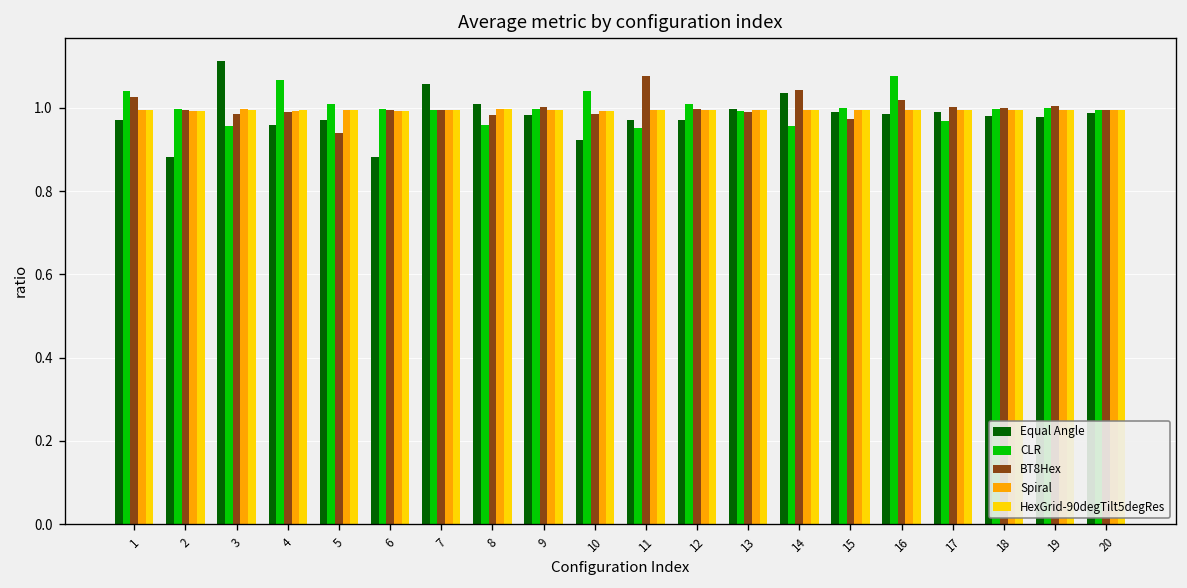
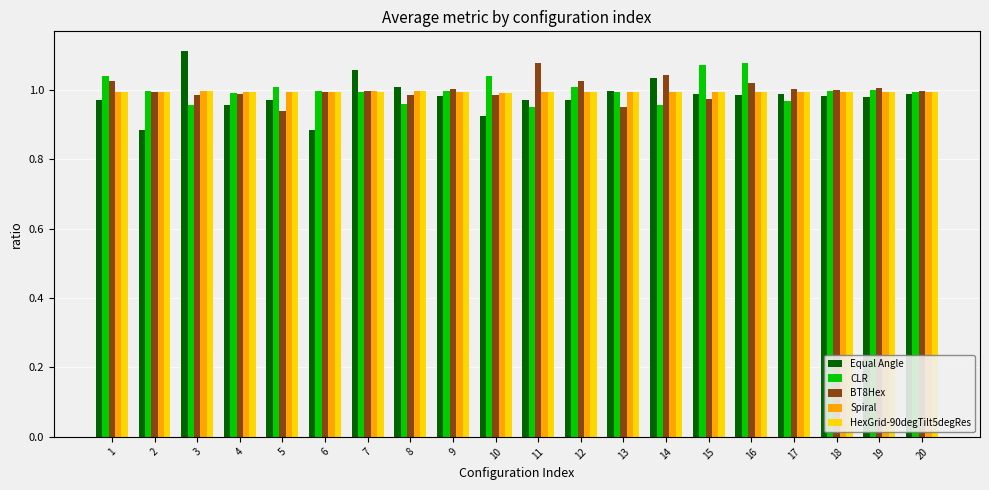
  {
    "Equal Angle": {
      "1": 0.97,
      "2": 0.88,
      "3": 1.11,
      "4": 0.96,
      "5": 0.97,
      "6": 0.88,
      "7": 1.06,
      "8": 1.01,
      "9": 0.98,
      "10": 0.92,
      "11": 0.97,
      "12": 0.97,
      "13": 1.00,
      "14": 1.04,
      "15": 0.99,
      "16": 0.98,
      "17": 0.99,
      "18": 0.98,
      "19": 0.98,
      "20": 0.99
    },
    "CLR": {
      "1": 1.04,
      "2": 1.00,
      "3": 0.96,
-     "4": 1.07,
+     "4": 0.99,
      "5": 1.01,
      "6": 1.00,
      "7": 0.99,
      "8": 0.96,
      "9": 1.00,
      "10": 1.04,
      "11": 0.95,
      "12": 1.01,
      "13": 0.99,
      "14": 0.96,
-     "15": 1.00,
+     "15": 1.07,
      "16": 1.08,
      "17": 0.97,
      "18": 1.00,
      "19": 1.00,
      "20": 0.99
    },
    "BT8Hex": {
      "1": 1.03,
      "2": 0.99,
      "3": 0.98,
      "4": 0.99,
      "5": 0.94,
      "6": 0.99,
      "7": 1.00,
      "8": 0.98,
      "9": 1.00,
      "10": 0.99,
      "11": 1.08,
-     "12": 1.00,
-     "13": 0.99,
+     "12": 1.03,
+     "13": 0.95,
      "14": 1.04,
      "15": 0.97,
      "16": 1.02,
      "17": 1.00,
      "18": 1.00,
      "19": 1.00,
      "20": 1.00
    }
  }
